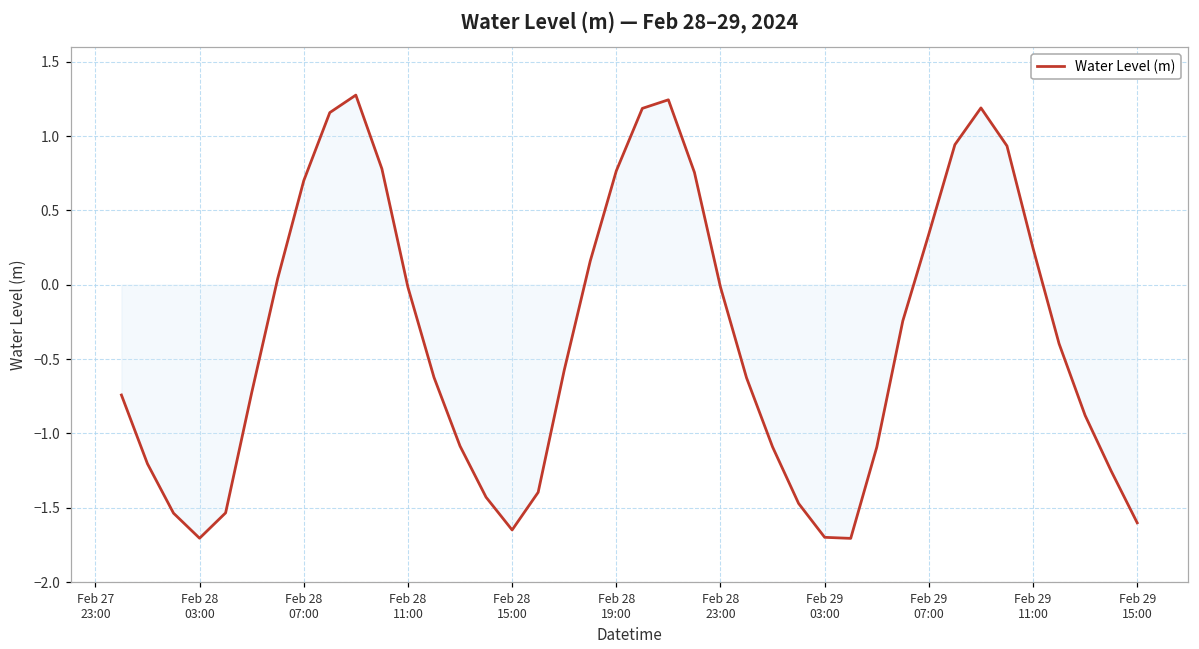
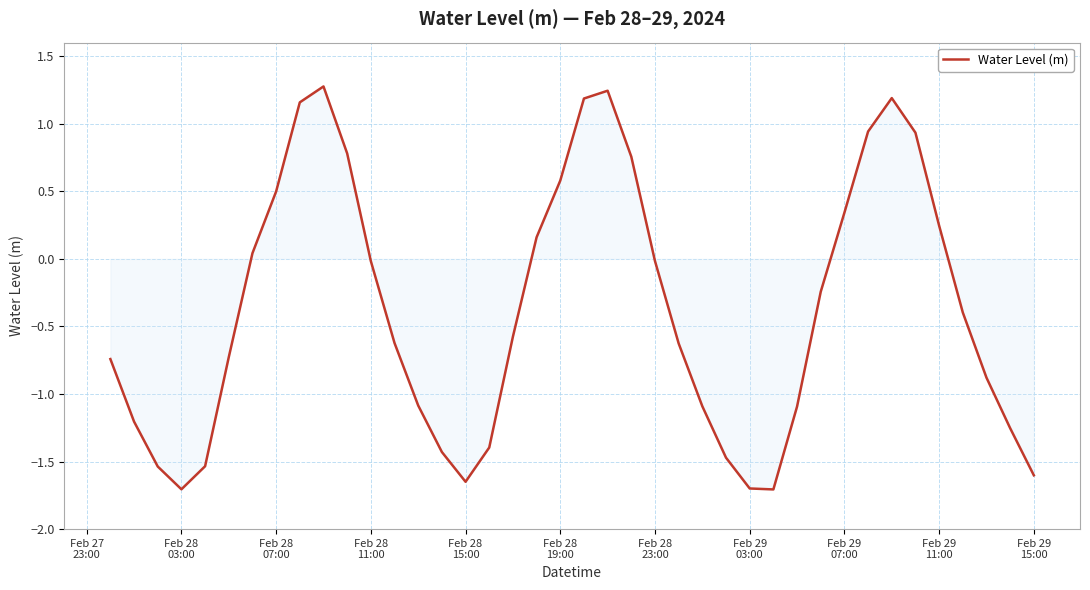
  {
    "Water Level (m)": {
      "Feb 28 03:00": -1.71,
-     "Feb 28 07:00": 0.70,
+     "Feb 28 07:00": 0.50,
      "Feb 28 15:00": -1.65,
-     "Feb 28 19:00": 0.77,
+     "Feb 28 19:00": 0.58,
      "Feb 29 03:00": -1.70,
      "Feb 29 15:00": -1.60
    }
  }
